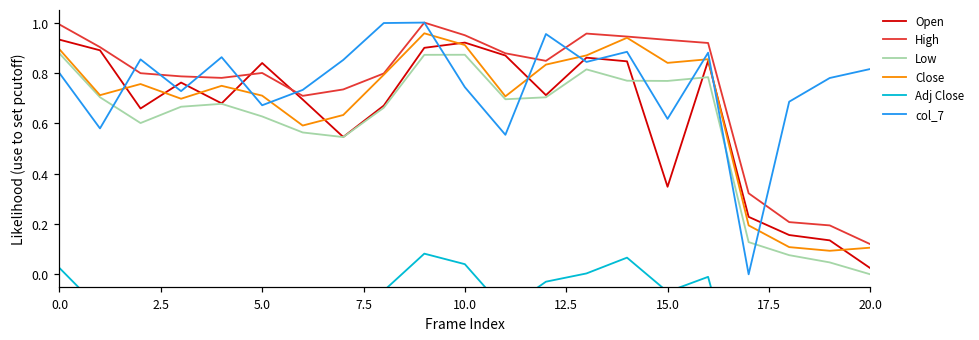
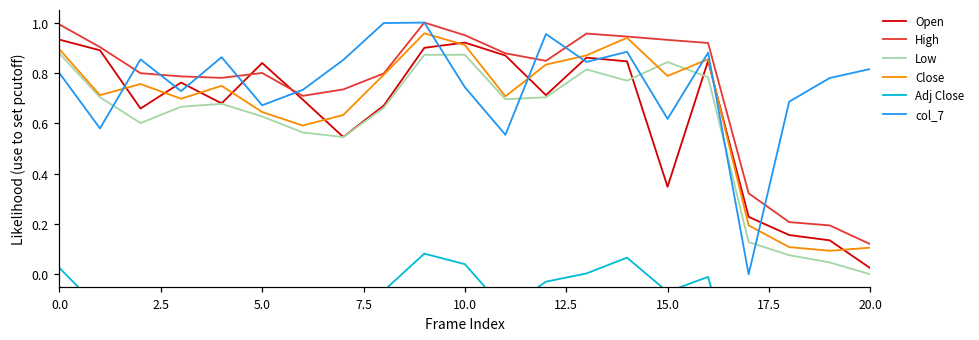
  {
    "Open": {
      "0.0": 0.93,
      "5.0": 0.84,
      "15.0": 0.35,
      "20.0": 0.02
    },
    "High": {
      "0.0": 0.99,
      "5.0": 0.80,
      "10.0": 0.95,
      "15.0": 0.93,
      "20.0": 0.12
    },
    "Low": {
      "0.0": 0.88,
      "5.0": 0.63,
      "10.0": 0.87,
-     "15.0": 0.77,
+     "15.0": 0.84,
      "20.0": 0.00
    },
    "Close": {
      "0.0": 0.89,
-     "5.0": 0.71,
-     "15.0": 0.84,
+     "5.0": 0.64,
+     "15.0": 0.79,
      "20.0": 0.11
    }
  }
